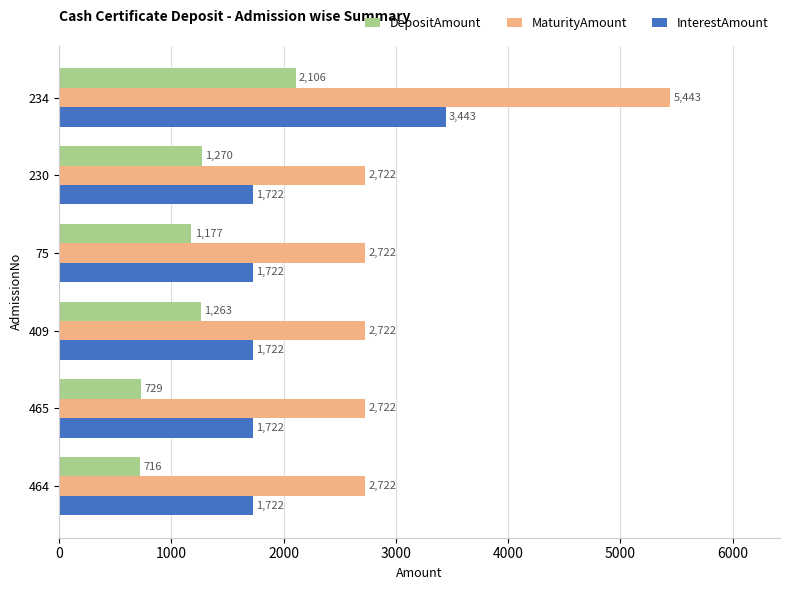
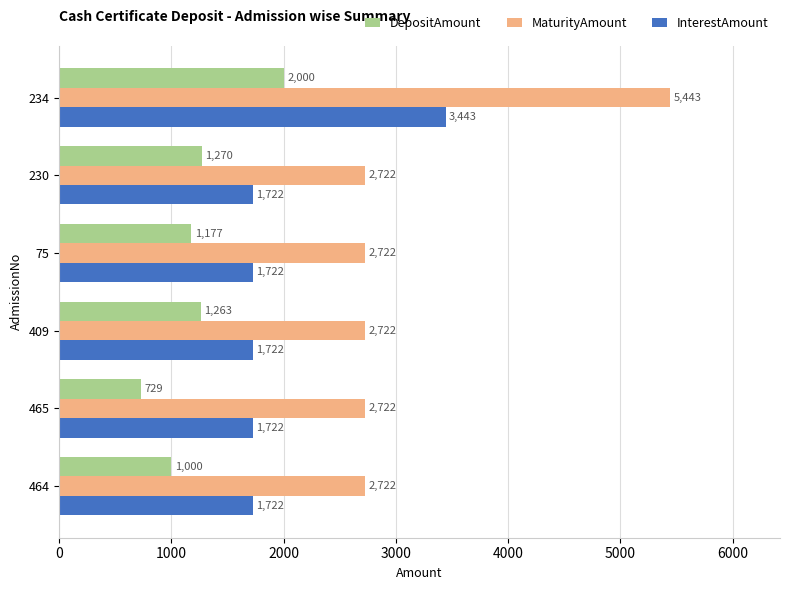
  {
    "DepositAmount": {
-     "234": "2,106",
+     "234": "2,000",
      "230": "1,270",
      "75": "1,177",
      "409": "1,263",
      "465": "729",
-     "464": "716"
+     "464": "1,000"
    },
    "MaturityAmount": {
      "234": "5,443",
      "230": "2,722",
      "75": "2,722",
      "409": "2,722",
      "465": "2,722",
      "464": "2,722"
    },
    "InterestAmount": {
      "234": "3,443",
      "230": "1,722",
      "75": "1,722",
      "409": "1,722",
      "465": "1,722",
      "464": "1,722"
    }
  }
